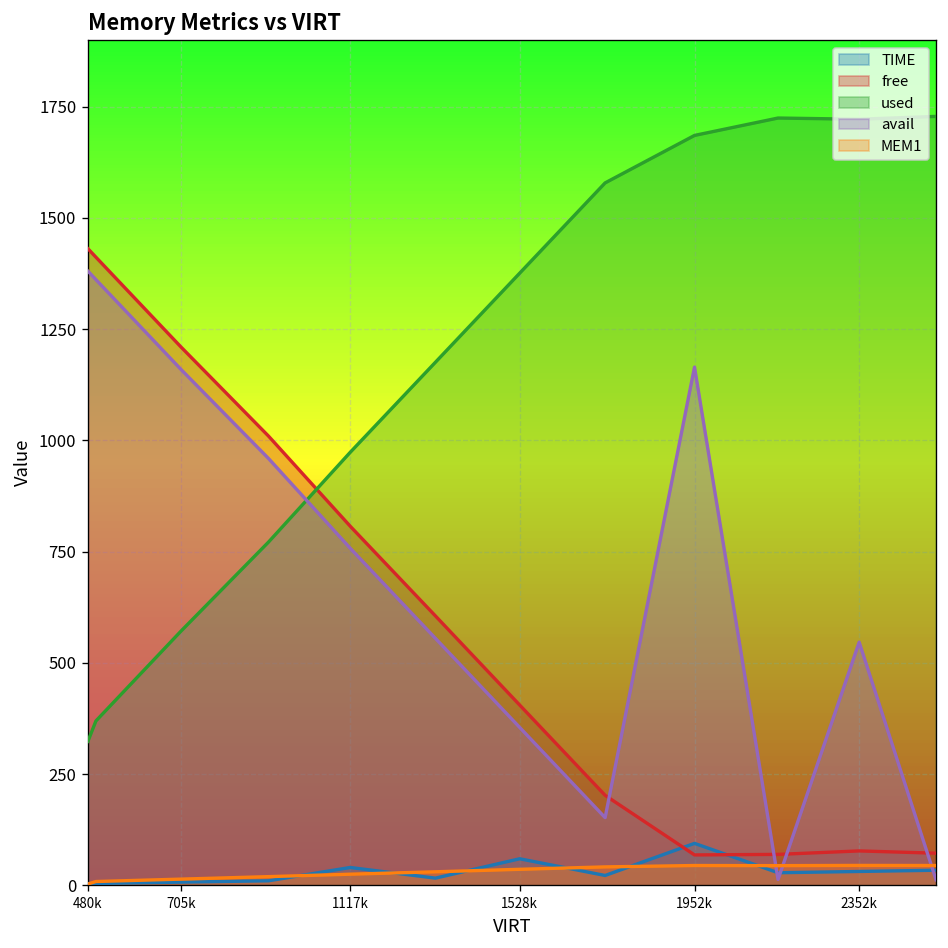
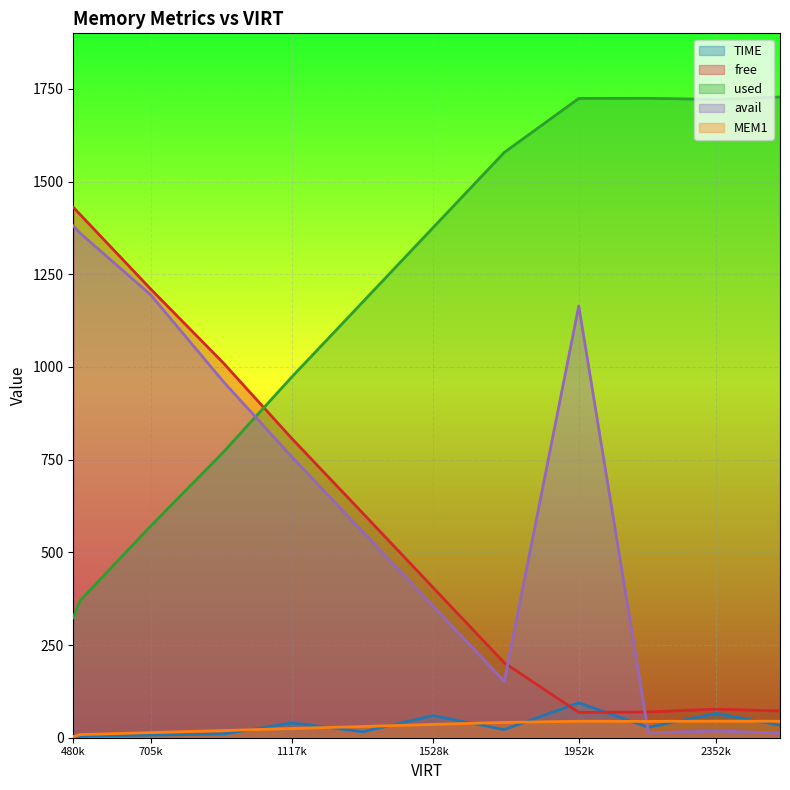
  {
    "TIME": {
      "1117k": 40,
      "1528k": 60,
      "1952k": 90,
-     "2352k": 30
+     "2352k": 70
    },
    "used": {
      "480k": 320,
      "705k": 570,
      "1117k": 970,
      "1528k": 1380,
-     "1952k": 1690
+     "1952k": 1720
    },
    "avail": {
      "480k": 1380,
-     "705k": 1160,
+     "705k": 1200,
      "1117k": 760,
      "1528k": 350,
      "1952k": 1160,
-     "2352k": 550
+     "2352k": 20
    }
  }
